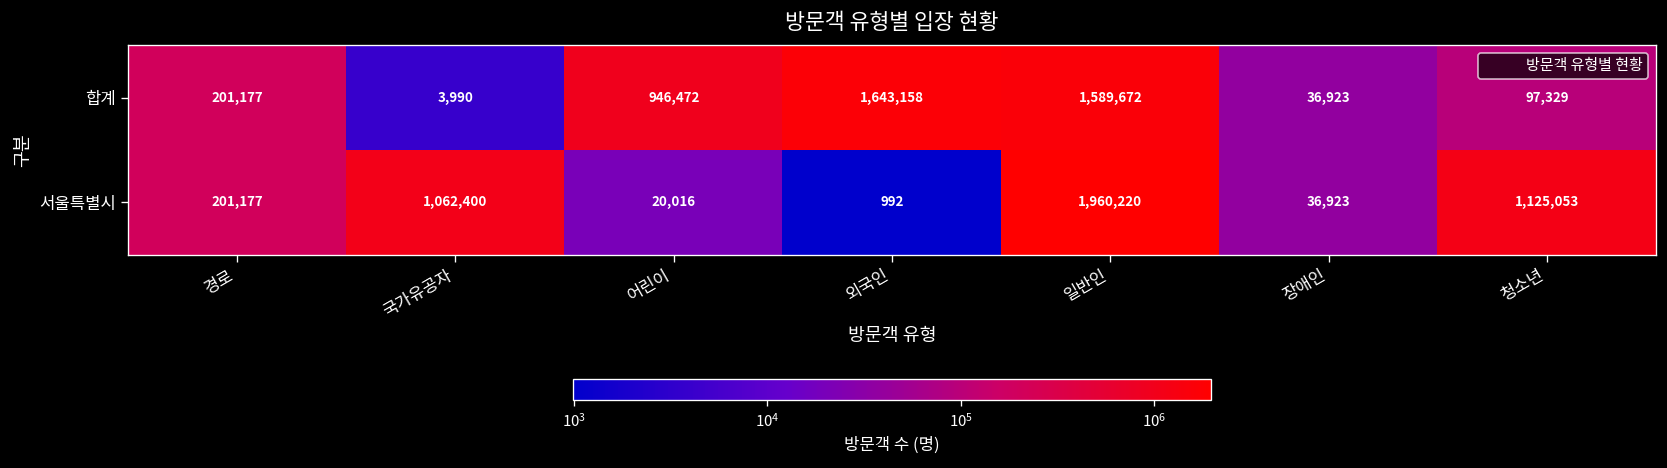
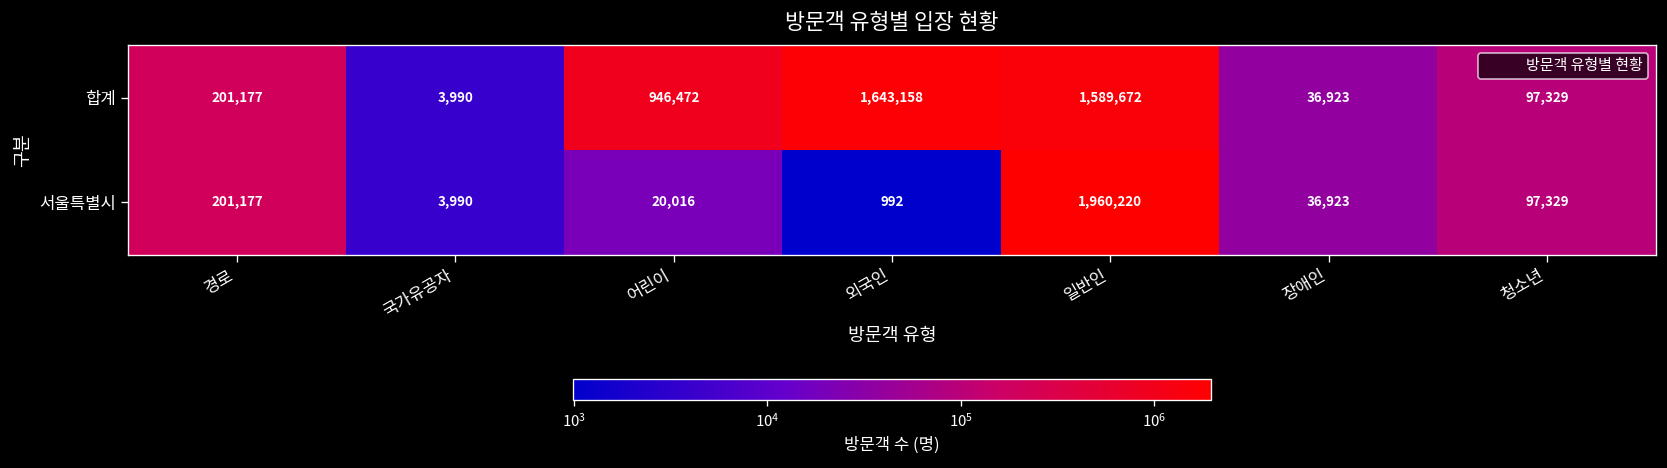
  {
    "합계": {
      "경로": "201,177",
      "국가유공자": "3,990",
      "어린이": "946,472",
      "외국인": "1,643,158",
      "일반인": "1,589,672",
      "장애인": "36,923",
      "청소년": "97,329"
    },
    "서울특별시": {
      "경로": "201,177",
-     "국가유공자": "1,062,400",
+     "국가유공자": "3,990",
      "어린이": "20,016",
      "외국인": "992",
      "일반인": "1,960,220",
      "장애인": "36,923",
-     "청소년": "1,125,053"
+     "청소년": "97,329"
    }
  }
